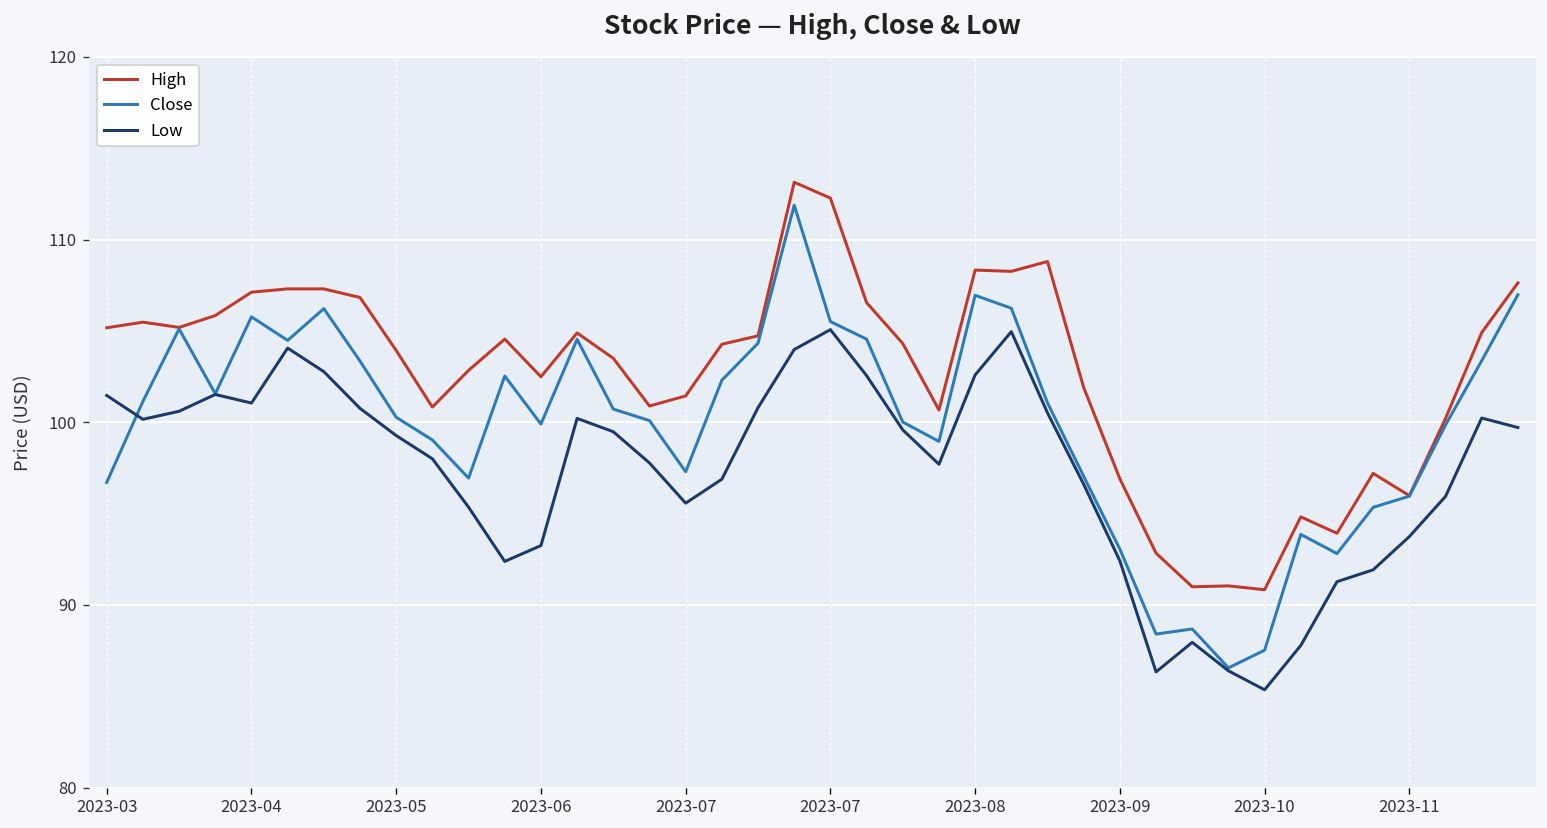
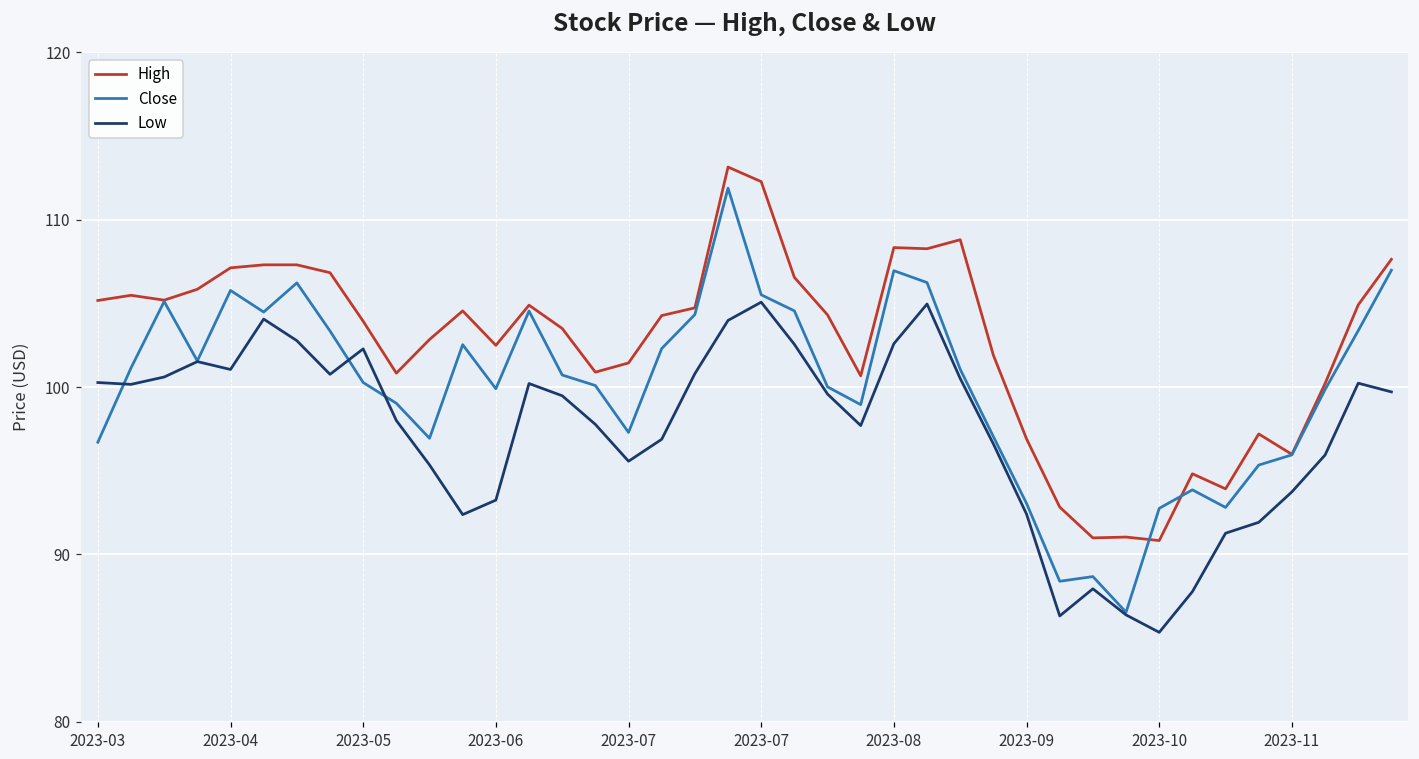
  {
    "High": {
      "2023-03": 105.2,
      "2023-04": 107.1,
      "2023-05": 103.9,
      "2023-06": 102.5,
      "2023-08": 108.3,
      "2023-09": 96.9,
      "2023-10": 90.8
    },
    "Close": {
      "2023-03": 96.7,
      "2023-04": 105.8,
      "2023-05": 100.3,
      "2023-06": 99.9,
      "2023-08": 106.9,
      "2023-09": 93.0,
-     "2023-10": 87.5
+     "2023-10": 92.8
    },
    "Low": {
-     "2023-03": 101.5,
+     "2023-03": 100.3,
      "2023-04": 101.1,
-     "2023-05": 99.3,
+     "2023-05": 102.3,
      "2023-06": 93.2,
      "2023-08": 102.6,
      "2023-09": 92.4,
      "2023-10": 85.3,
      "2023-11": 93.7
    }
  }
